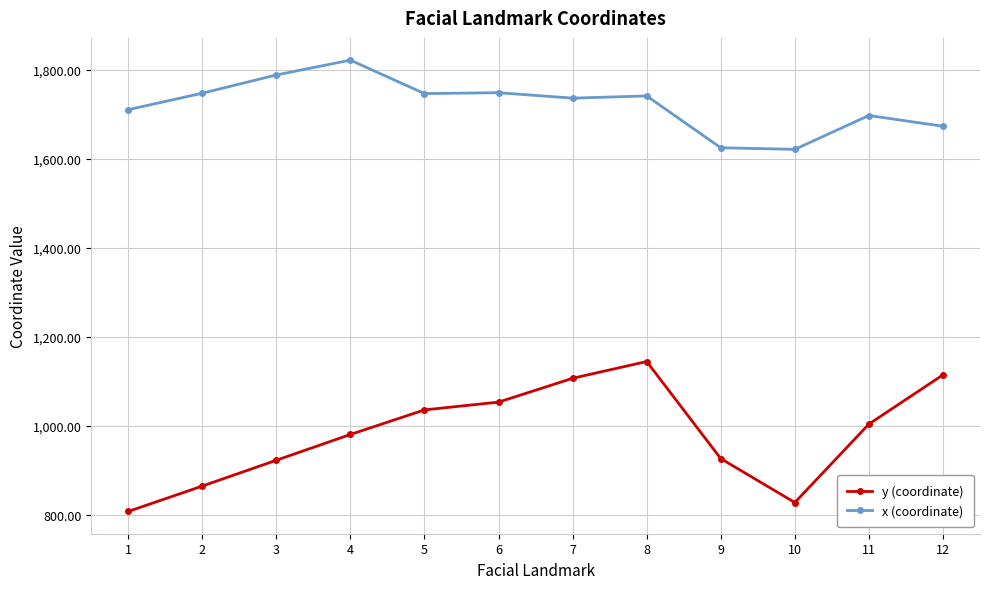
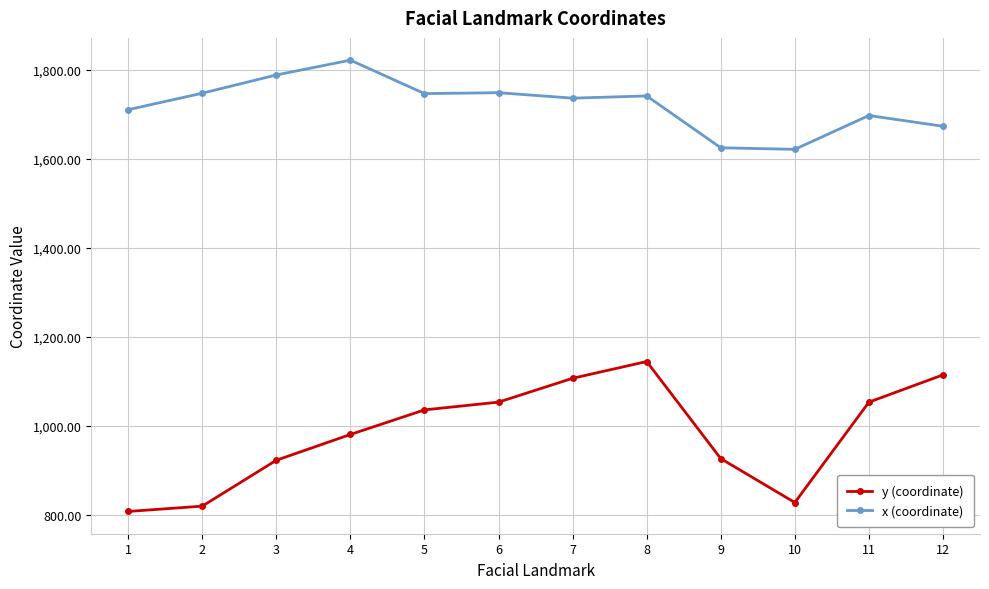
  {
    "y (coordinate)": {
      "1": "810",
-     "2": "860",
+     "2": "820",
      "3": "920",
      "4": "980",
      "5": "1,040",
      "6": "1,050",
      "7": "1,110",
      "8": "1,140",
      "9": "930",
      "10": "830",
-     "11": "1,000",
+     "11": "1,050",
      "12": "1,110"
    },
    "x (coordinate)": {
      "1": "1,710",
      "2": "1,750",
      "3": "1,790",
      "4": "1,820",
      "5": "1,750",
      "6": "1,750",
      "7": "1,740",
      "8": "1,740",
      "9": "1,620",
      "10": "1,620",
      "11": "1,700",
      "12": "1,670"
    }
  }
